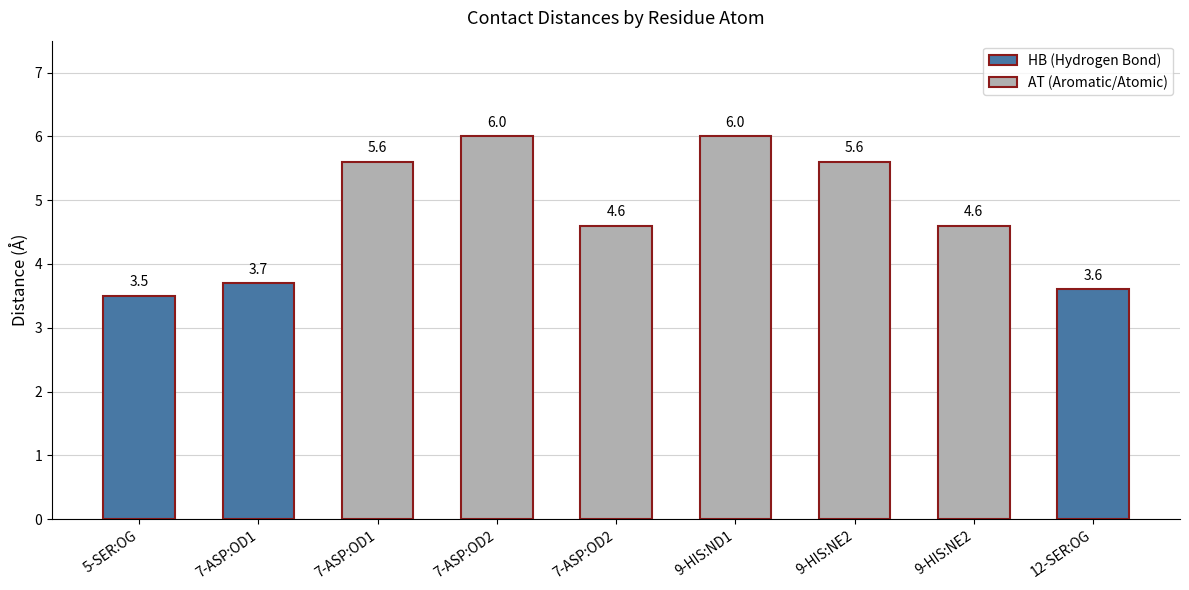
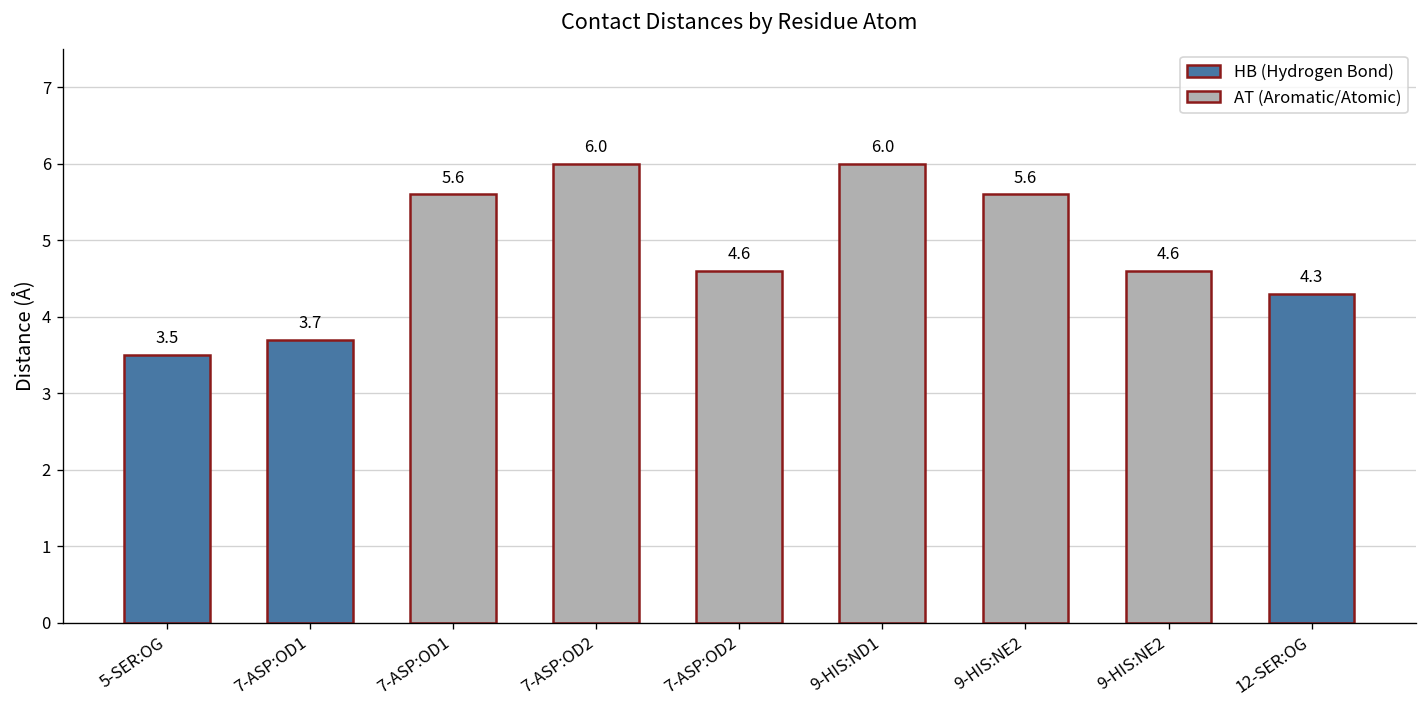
  {
    "5-SER:OG": 3.5,
    "9-HIS:ND1": 6.0,
-   "12-SER:OG": 3.6
+   "12-SER:OG": 4.3
  }
